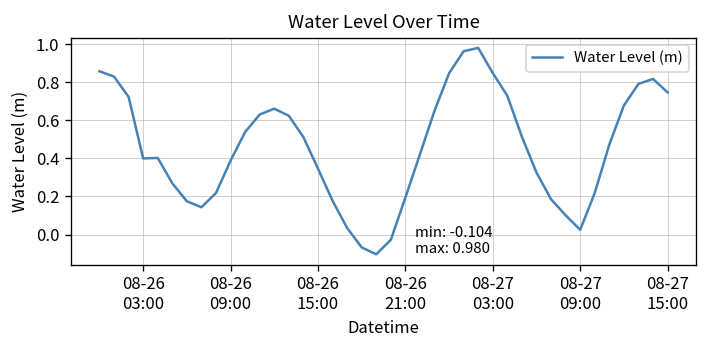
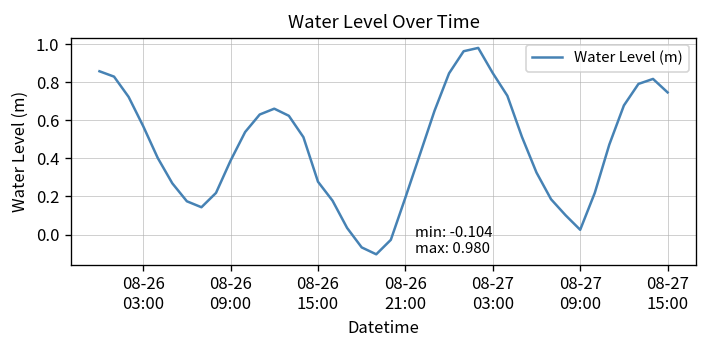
  {
-   "08-26 03:00": 0.40,
+   "08-26 03:00": 0.57,
    "08-26 09:00": 0.39,
-   "08-26 15:00": 0.35,
+   "08-26 15:00": 0.28,
    "08-26 21:00": 0.19,
    "08-27 03:00": 0.85,
    "08-27 09:00": 0.02,
    "08-27 15:00": 0.75
  }
